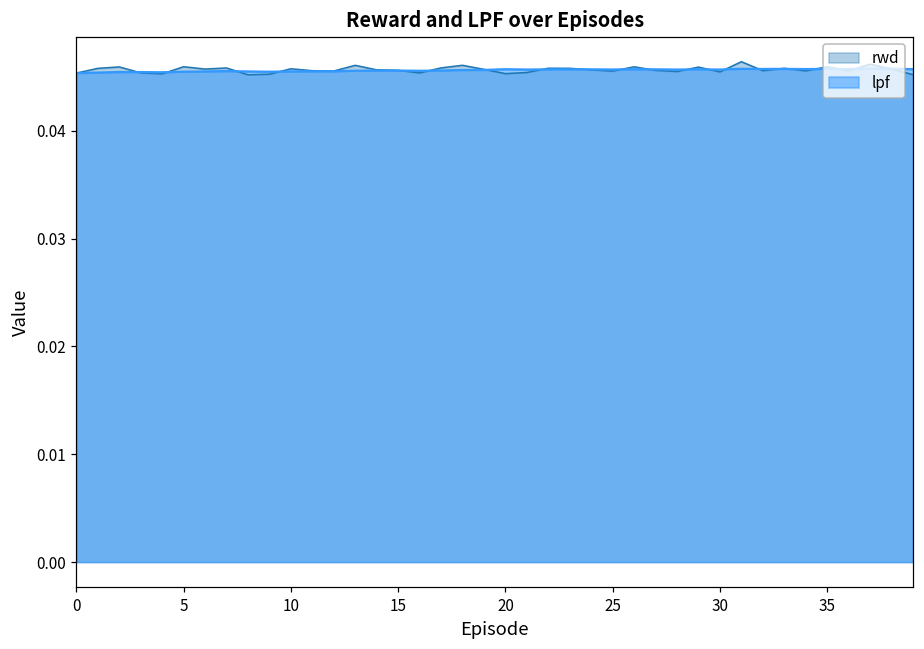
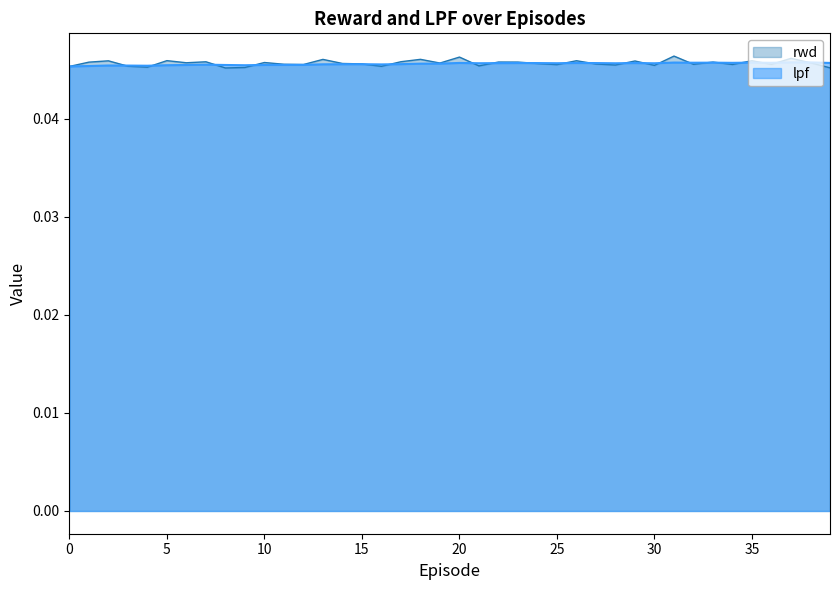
  {
    "rwd": {
      "5": 0.046,
-     "20": 0.045
+     "20": 0.046
    },
    "lpf": {
      "5": 0.045,
      "20": 0.046
    }
  }
